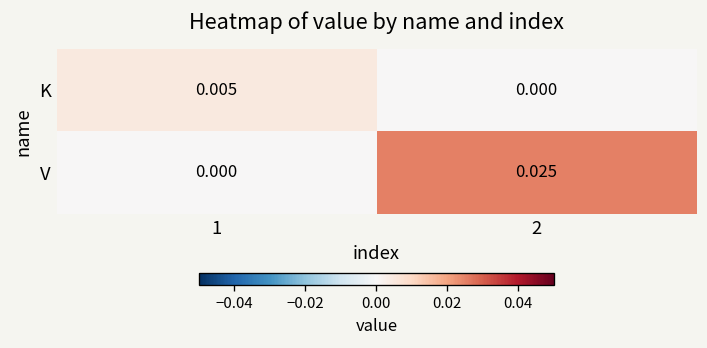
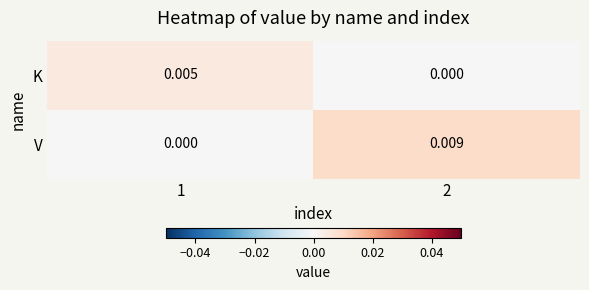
  {
    "K": {
      "1": 0.005,
      "2": 0.000
    },
    "V": {
      "1": 0.000,
-     "2": 0.025
+     "2": 0.009
    }
  }
